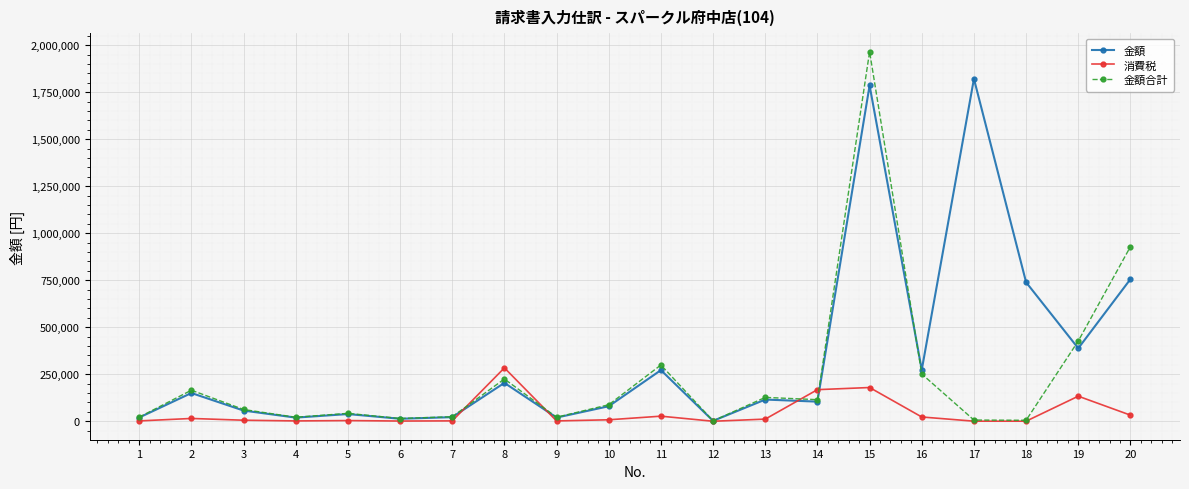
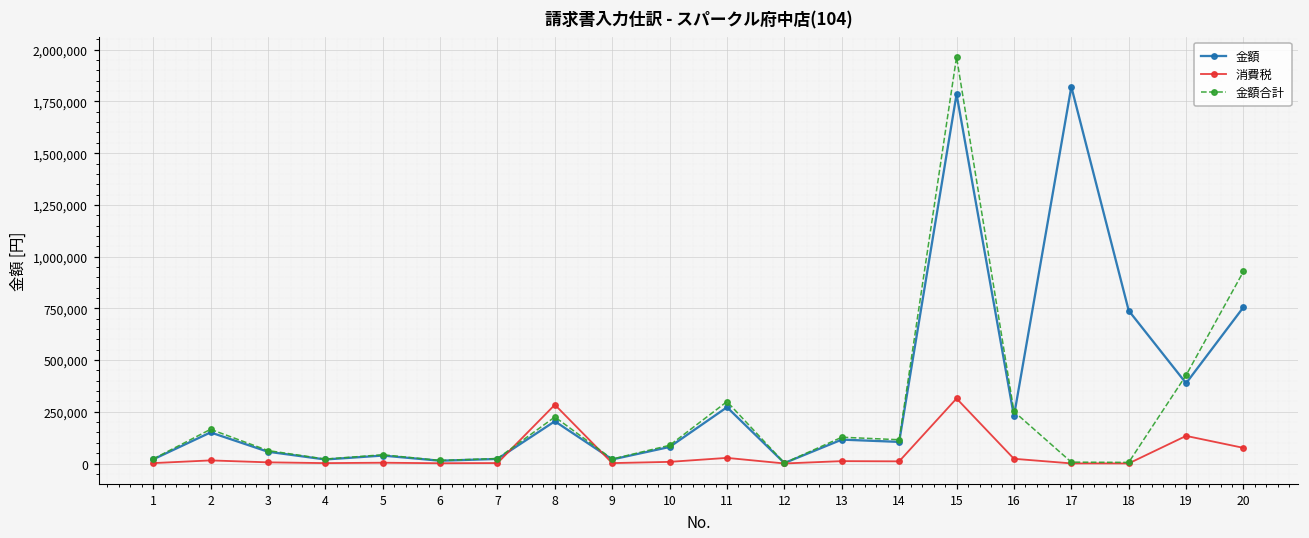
  {
    "金額": {
      "2": "150,000",
      "8": "200,000",
      "11": "270,000",
      "15": "1,790,000",
-     "16": "270,000",
+     "16": "230,000",
      "17": "1,820,000",
      "18": "740,000",
      "19": "390,000",
      "20": "760,000"
    },
    "消費税": {
      "1": "0",
      "2": "20,000",
      "3": "10,000",
      "4": "0",
      "5": "0",
      "7": "0",
      "8": "280,000",
      "9": "0",
      "10": "10,000",
      "11": "30,000",
      "13": "10,000",
-     "14": "170,000",
-     "15": "180,000",
+     "14": "10,000",
+     "15": "310,000",
      "16": "20,000",
      "19": "130,000",
-     "20": "30,000"
+     "20": "80,000"
    },
    "金額合計": {
      "2": "170,000",
      "8": "220,000",
      "11": "300,000",
      "15": "1,960,000",
      "16": "250,000",
      "19": "430,000",
      "20": "930,000"
    }
  }
